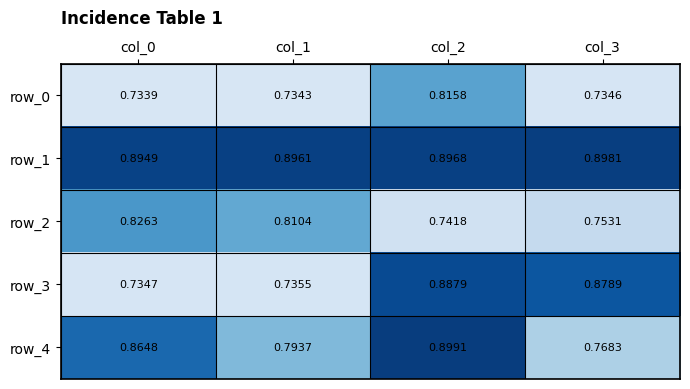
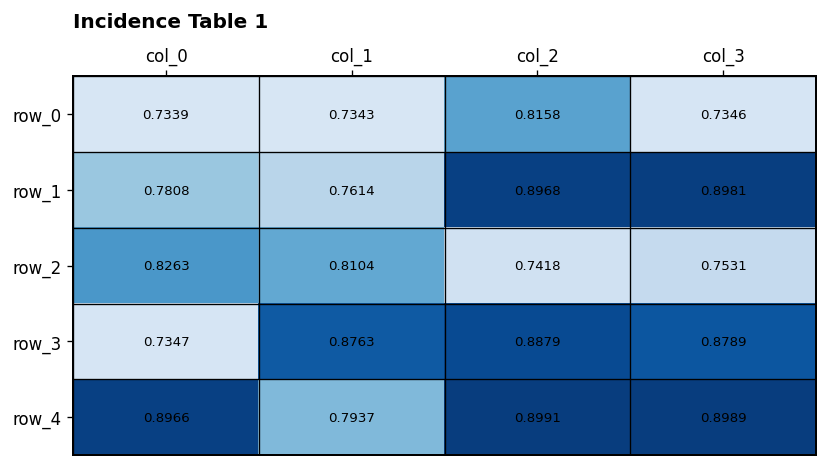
  {
    "row_0": {
      "col_0": 0.7339,
      "col_1": 0.7343,
      "col_2": 0.8158,
      "col_3": 0.7346
    },
    "row_1": {
-     "col_0": 0.8949,
-     "col_1": 0.8961,
+     "col_0": 0.7808,
+     "col_1": 0.7614,
      "col_2": 0.8968,
      "col_3": 0.8981
    },
    "row_2": {
      "col_0": 0.8263,
      "col_1": 0.8104,
      "col_2": 0.7418,
      "col_3": 0.7531
    },
    "row_3": {
      "col_0": 0.7347,
-     "col_1": 0.7355,
+     "col_1": 0.8763,
      "col_2": 0.8879,
      "col_3": 0.8789
    },
    "row_4": {
-     "col_0": 0.8648,
+     "col_0": 0.8966,
      "col_1": 0.7937,
      "col_2": 0.8991,
-     "col_3": 0.7683
+     "col_3": 0.8989
    }
  }
